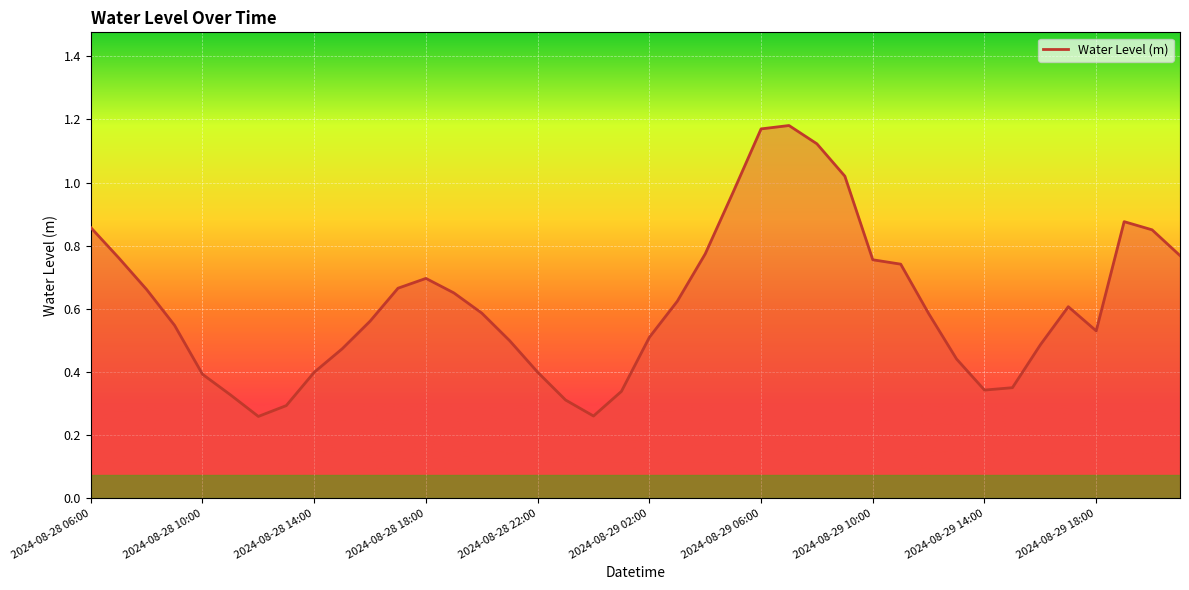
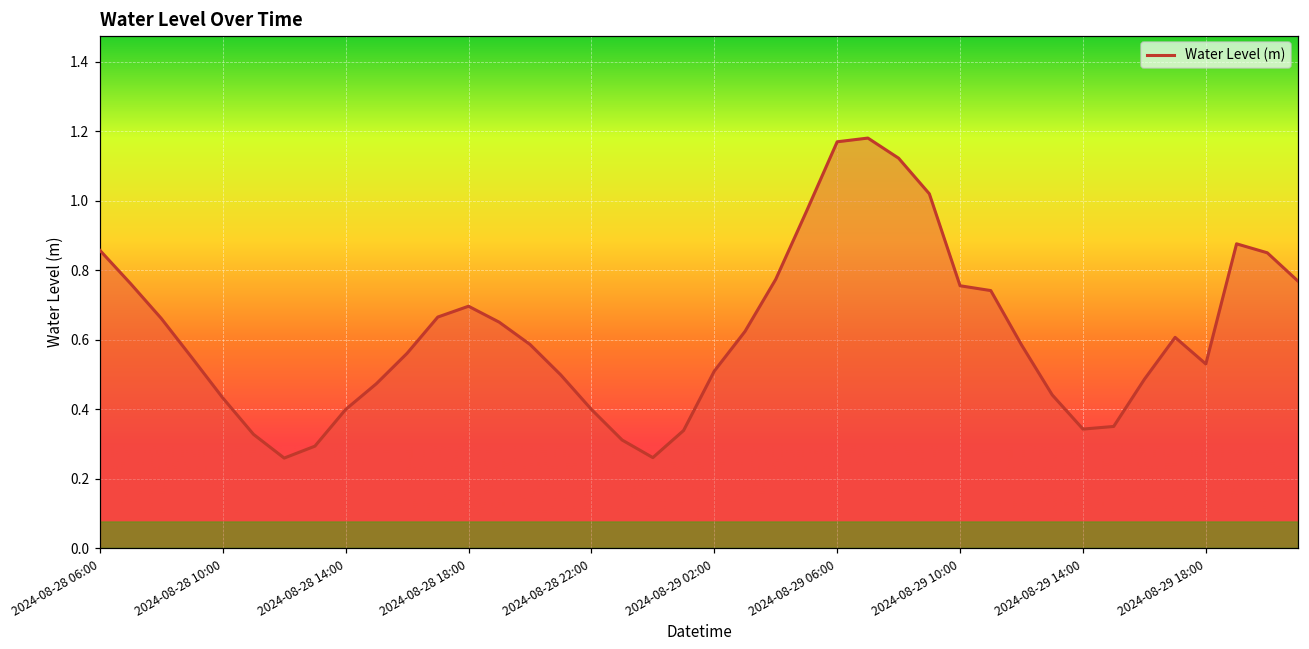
  {
    "2024-08-28 06:00": 0.86,
-   "2024-08-28 10:00": 0.39,
+   "2024-08-28 10:00": 0.43,
    "2024-08-28 14:00": 0.40,
    "2024-08-28 18:00": 0.70,
    "2024-08-28 22:00": 0.40,
    "2024-08-29 02:00": 0.51,
    "2024-08-29 06:00": 1.17,
    "2024-08-29 10:00": 0.76,
    "2024-08-29 14:00": 0.34,
    "2024-08-29 18:00": 0.53
  }
